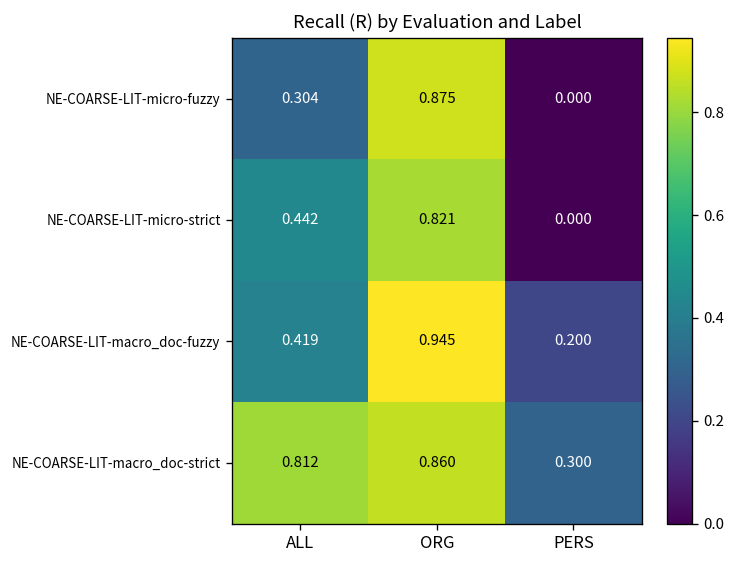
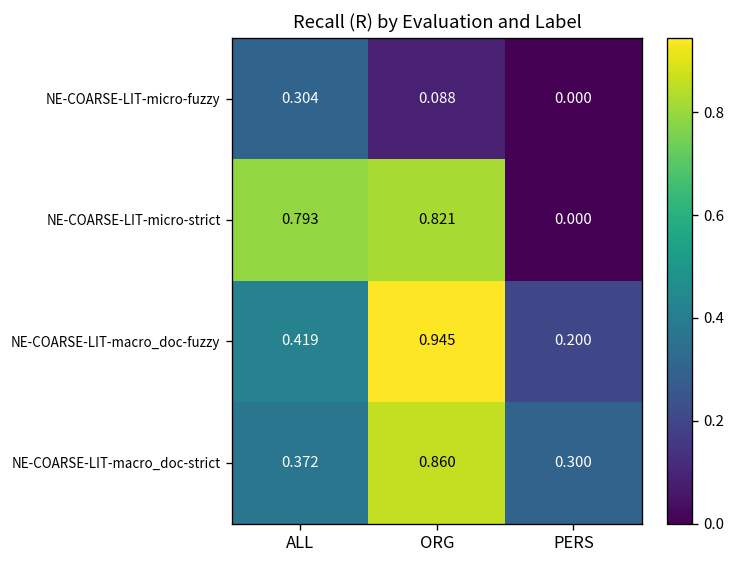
  {
    "NE-COARSE-LIT-micro-fuzzy": {
      "ALL": 0.304,
-     "ORG": 0.875,
+     "ORG": 0.088,
      "PERS": 0.000
    },
    "NE-COARSE-LIT-micro-strict": {
-     "ALL": 0.442,
+     "ALL": 0.793,
      "ORG": 0.821,
      "PERS": 0.000
    },
    "NE-COARSE-LIT-macro_doc-fuzzy": {
      "ALL": 0.419,
      "ORG": 0.945,
      "PERS": 0.200
    },
    "NE-COARSE-LIT-macro_doc-strict": {
-     "ALL": 0.812,
+     "ALL": 0.372,
      "ORG": 0.860,
      "PERS": 0.300
    }
  }
